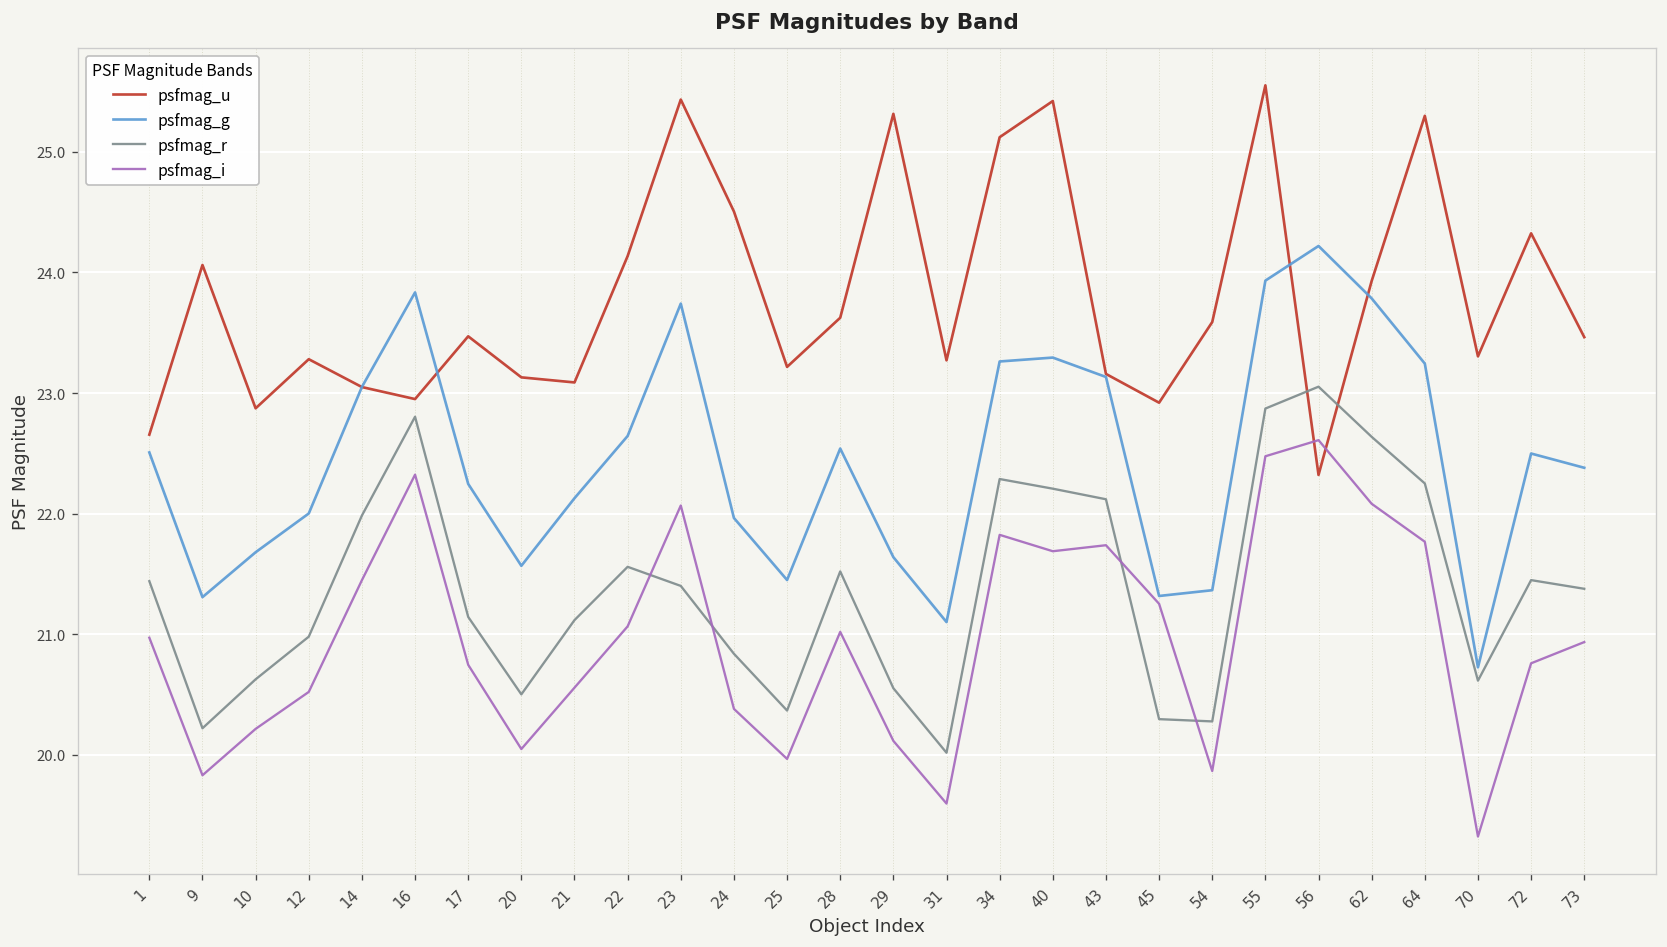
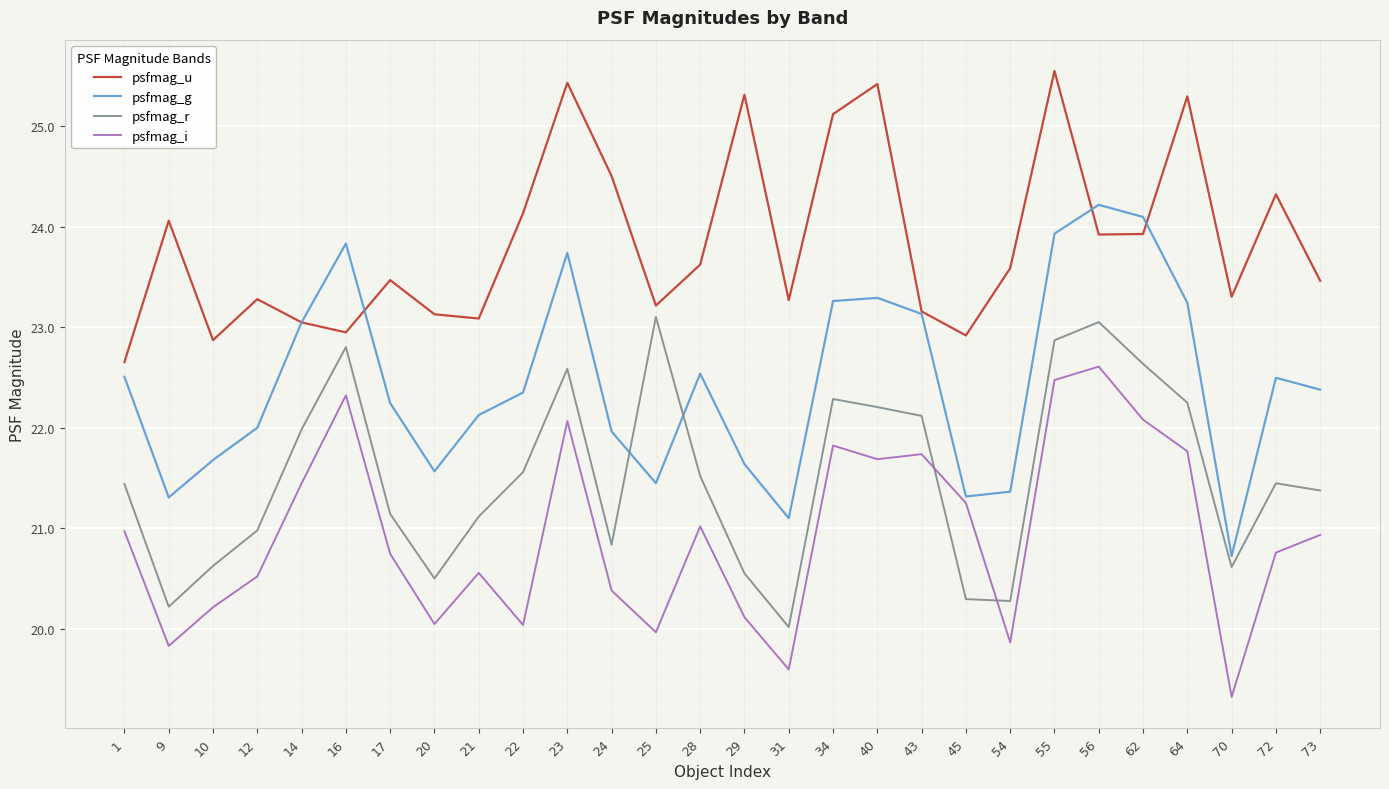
  {
    "psfmag_u": {
      "1": 22.65,
      "9": 24.06,
      "10": 22.87,
      "12": 23.28,
      "16": 22.95,
      "17": 23.47,
      "20": 23.13,
      "21": 23.09,
      "22": 24.14,
      "23": 25.43,
      "24": 24.51,
      "25": 23.22,
      "28": 23.62,
      "29": 25.32,
      "31": 23.27,
      "34": 25.12,
      "40": 25.42,
      "43": 23.16,
      "45": 22.92,
      "54": 23.59,
      "55": 25.55,
-     "56": 22.32,
+     "56": 23.92,
      "62": 23.93,
      "64": 25.30,
      "70": 23.30,
      "72": 24.32,
      "73": 23.46
    },
    "psfmag_g": {
      "1": 22.51,
      "9": 21.31,
      "10": 21.68,
      "12": 22.00,
      "16": 23.83,
      "17": 22.25,
      "20": 21.57,
      "21": 22.13,
-     "22": 22.64,
+     "22": 22.35,
      "23": 23.74,
      "24": 21.96,
      "25": 21.45,
      "28": 22.54,
      "29": 21.64,
      "31": 21.10,
      "34": 23.26,
      "40": 23.29,
      "43": 23.13,
      "45": 21.32,
      "54": 21.36,
      "55": 23.93,
      "56": 24.22,
-     "62": 23.78,
+     "62": 24.10,
      "64": 23.24,
      "70": 20.72,
      "72": 22.50,
      "73": 22.38
    },
    "psfmag_r": {
      "1": 21.44,
      "9": 20.22,
      "10": 20.63,
      "12": 20.98,
      "14": 21.98,
      "16": 22.80,
      "17": 21.14,
      "20": 20.50,
      "21": 21.12,
      "22": 21.56,
-     "23": 21.40,
+     "23": 22.59,
      "24": 20.84,
-     "25": 20.37,
+     "25": 23.10,
      "28": 21.52,
      "29": 20.55,
      "31": 20.02,
      "34": 22.29,
      "40": 22.21,
      "43": 22.12,
      "45": 20.29,
      "54": 20.28,
      "55": 22.87,
      "56": 23.05,
      "62": 22.64,
      "64": 22.25,
      "70": 20.61,
      "72": 21.45,
      "73": 21.38
    },
    "psfmag_i": {
      "1": 20.97,
      "9": 19.83,
      "10": 20.21,
      "12": 20.52,
      "14": 21.45,
      "16": 22.32,
      "17": 20.75,
      "20": 20.05,
      "21": 20.56,
-     "22": 21.06,
+     "22": 20.04,
      "23": 22.07,
      "24": 20.38,
      "25": 19.96,
      "28": 21.02,
      "29": 20.11,
      "31": 19.59,
      "34": 21.82,
      "40": 21.69,
      "43": 21.74,
      "45": 21.25,
      "54": 19.86,
      "55": 22.48,
      "56": 22.61,
      "62": 22.08,
      "64": 21.77,
      "70": 19.32,
      "72": 20.76,
      "73": 20.93
    }
  }
